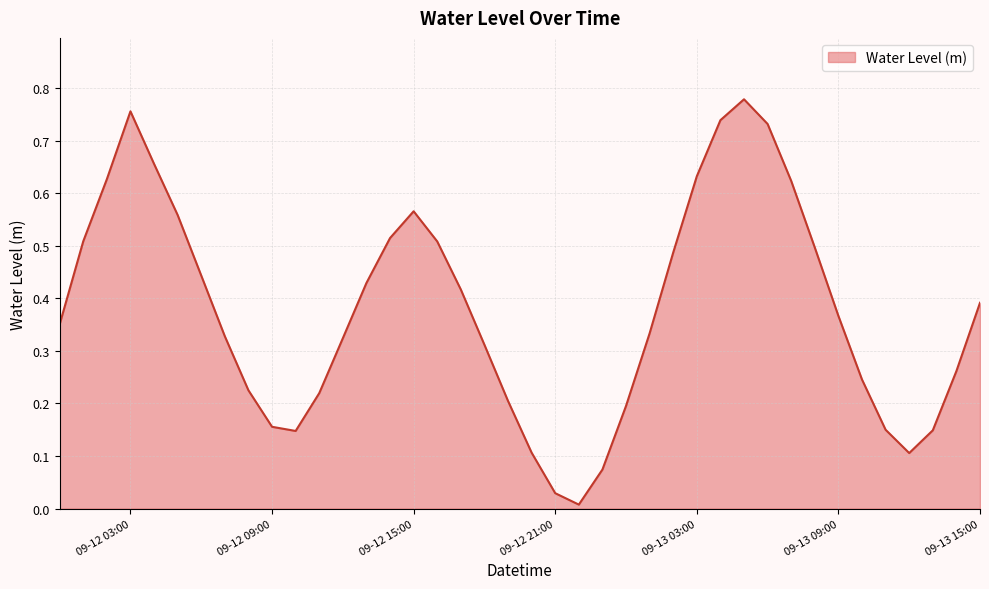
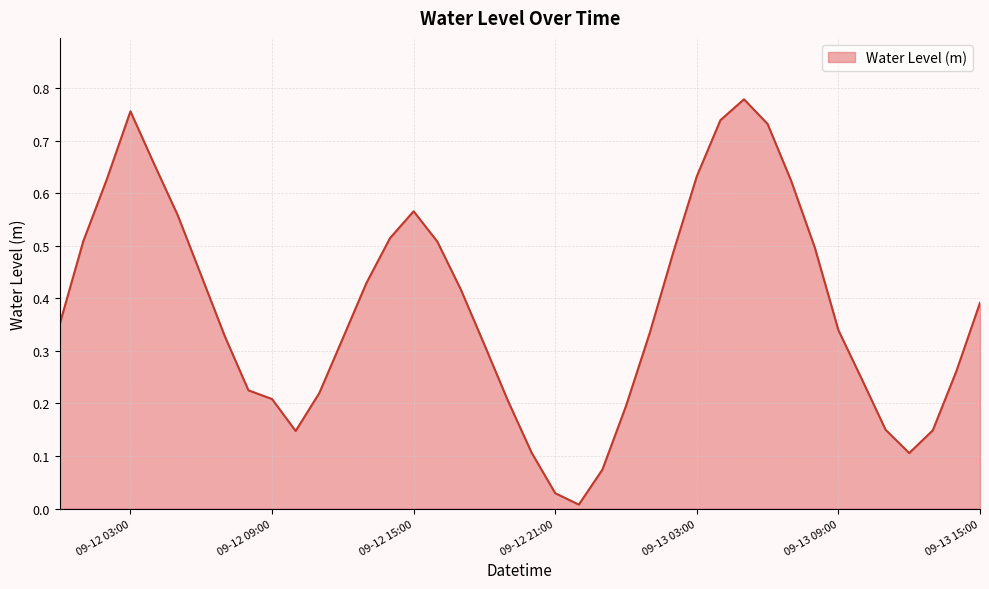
  {
    "09-12 03:00": 0.76,
-   "09-12 09:00": 0.16,
+   "09-12 09:00": 0.21,
    "09-12 15:00": 0.57,
    "09-12 21:00": 0.03,
    "09-13 03:00": 0.63,
-   "09-13 09:00": 0.37,
+   "09-13 09:00": 0.34,
    "09-13 15:00": 0.39
  }
